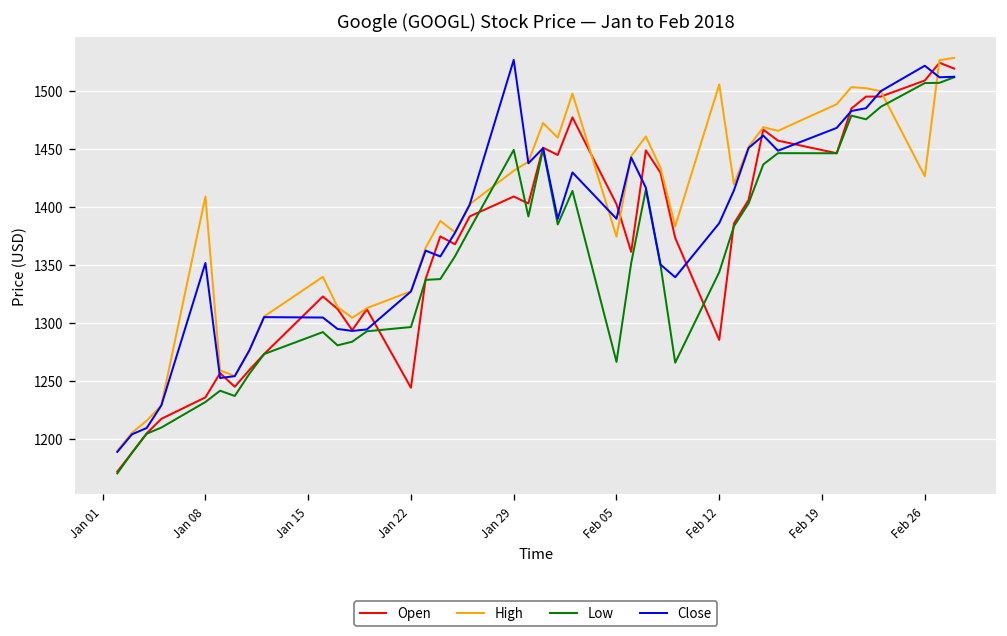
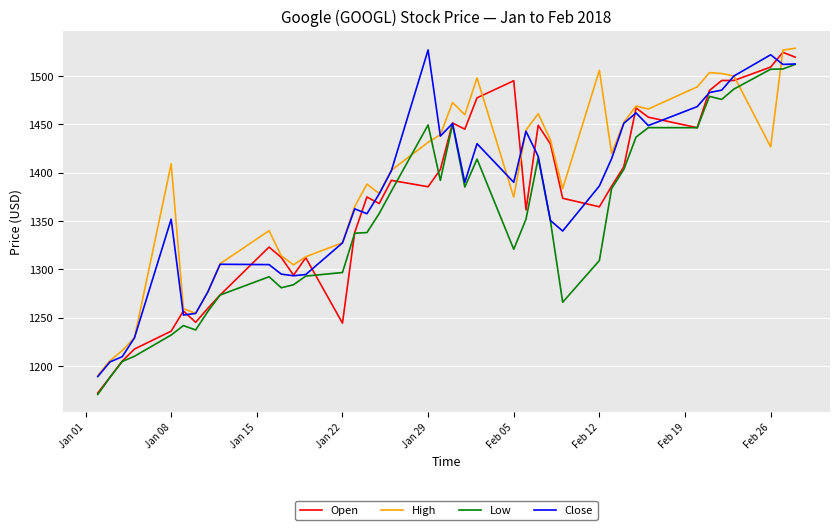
  {
    "Open": {
      "Jan 08": 1240,
      "Jan 22": 1240,
-     "Jan 29": 1410,
-     "Feb 05": 1400,
-     "Feb 12": 1290
+     "Jan 29": 1390,
+     "Feb 05": 1500,
+     "Feb 12": 1360
    },
    "High": {
      "Jan 08": 1410,
      "Jan 29": 1430,
      "Feb 05": 1370,
      "Feb 12": 1510,
      "Feb 26": 1430
    },
    "Low": {
      "Jan 08": 1230,
      "Jan 22": 1300,
      "Jan 29": 1450,
-     "Feb 05": 1270,
-     "Feb 12": 1340
+     "Feb 05": 1320,
+     "Feb 12": 1310
    },
    "Close": {
      "Jan 08": 1350,
      "Jan 29": 1530,
      "Feb 05": 1390,
      "Feb 12": 1390,
      "Feb 26": 1520
    }
  }
